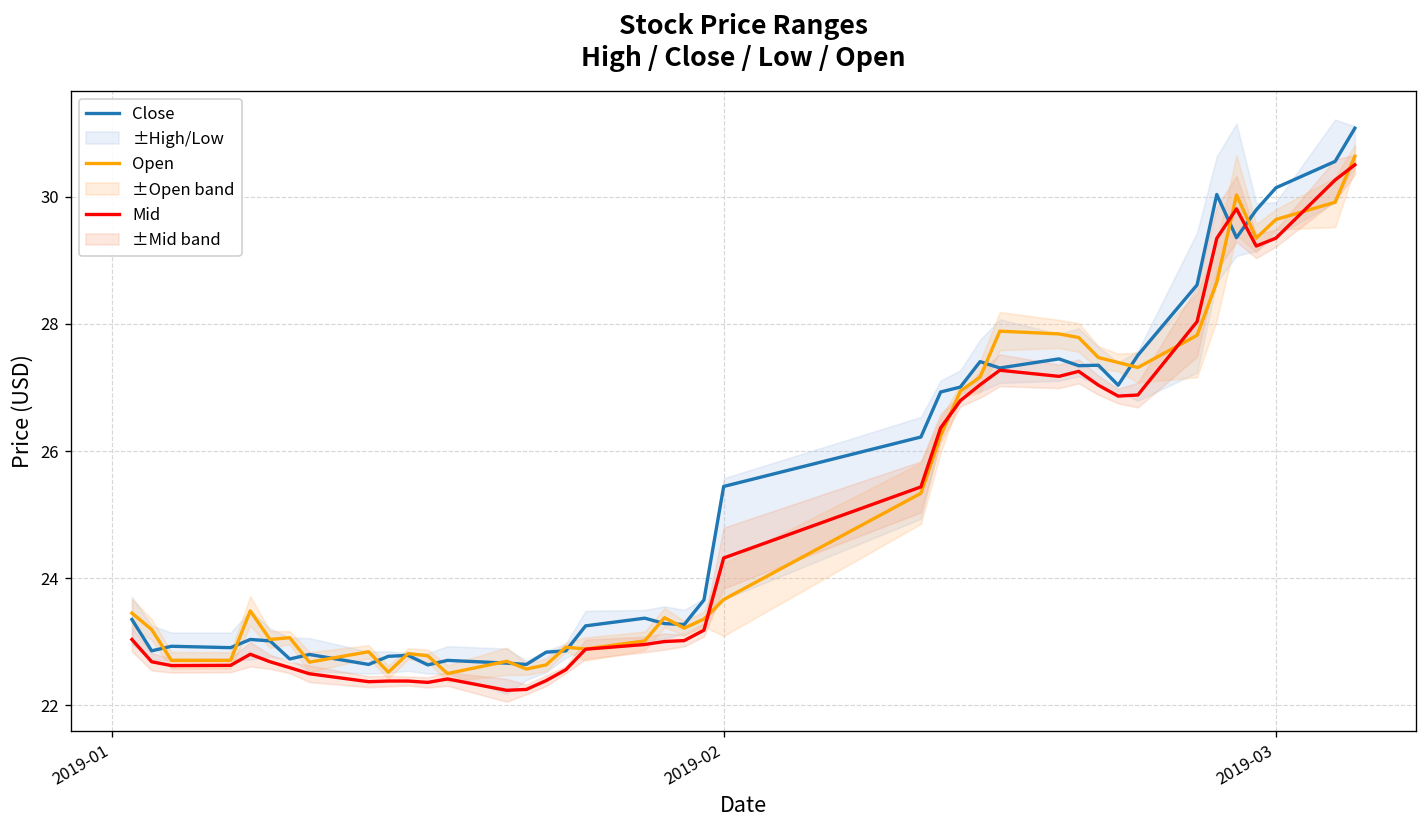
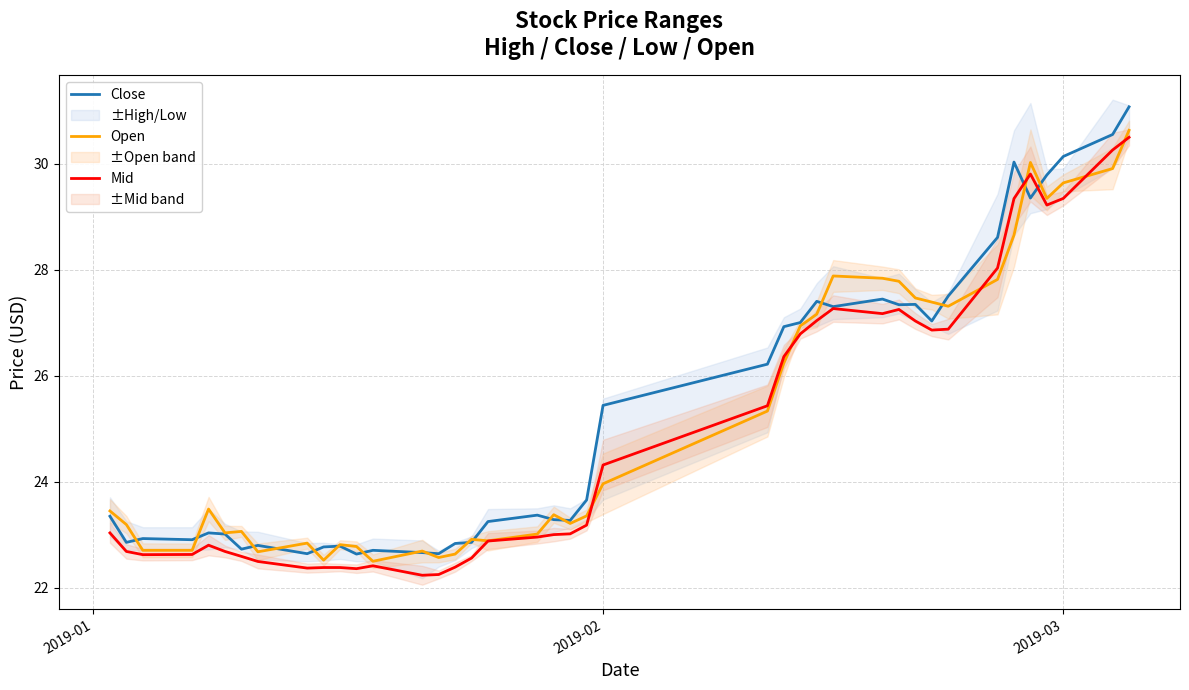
  {
    "Close": {
      "2019-02": 25.4,
      "2019-03": 30.1
    },
    "Open": {
-     "2019-02": 23.7,
+     "2019-02": 24.0,
      "2019-03": 29.6
    },
    "Mid": {
      "2019-02": 24.3,
      "2019-03": 29.3
    }
  }
